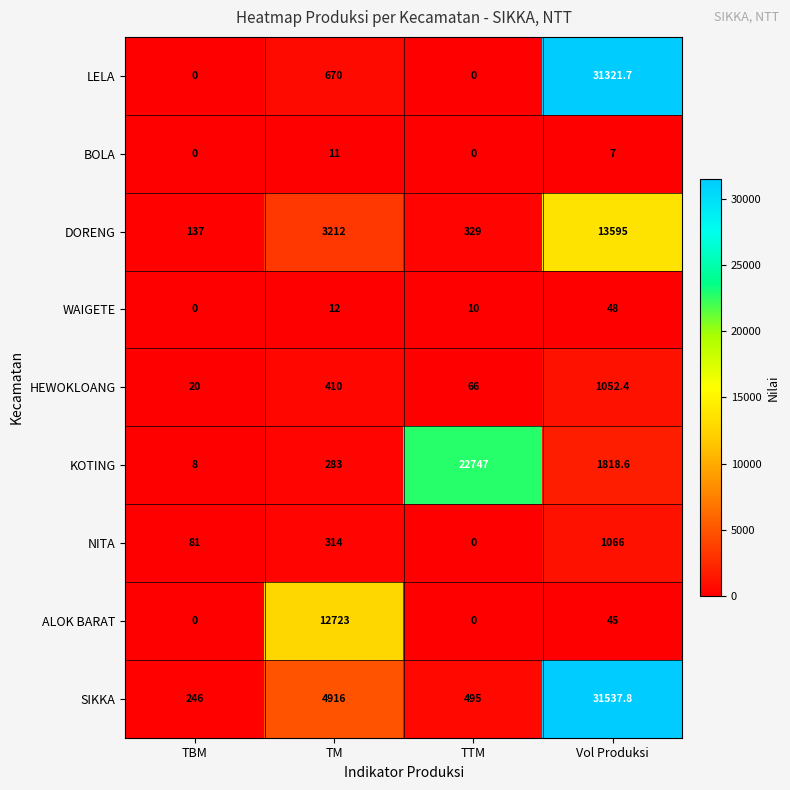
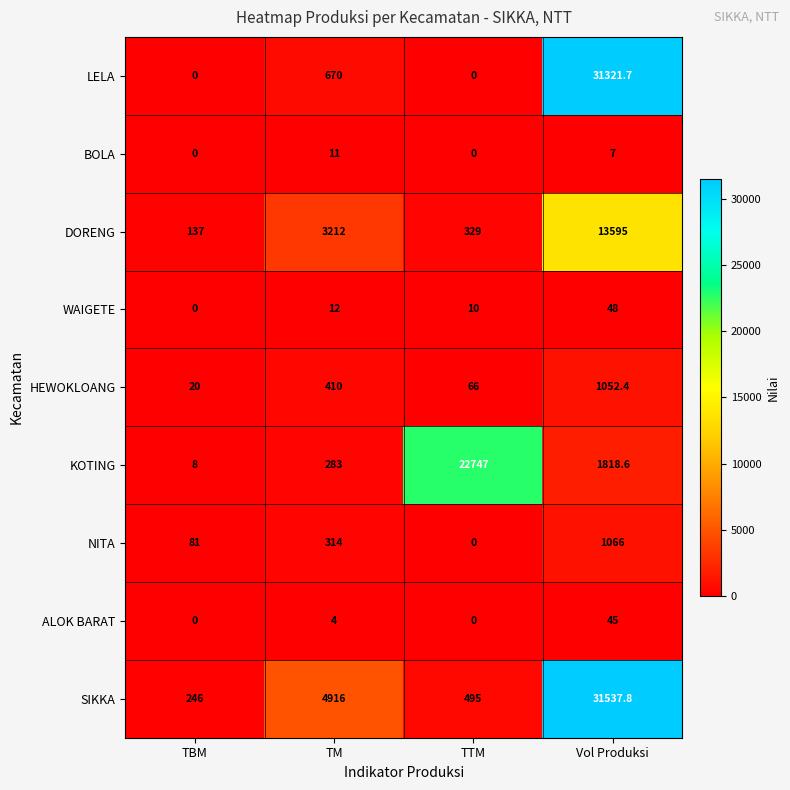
  {
    "LELA": {
      "TBM": 0,
      "TM": 670,
      "TTM": 0,
      "Vol Produksi": 31321.7
    },
    "BOLA": {
      "TBM": 0,
      "TM": 11,
      "TTM": 0,
      "Vol Produksi": 7
    },
    "DORENG": {
      "TBM": 137,
      "TM": 3212,
      "TTM": 329,
      "Vol Produksi": 13595
    },
    "WAIGETE": {
      "TBM": 0,
      "TM": 12,
      "TTM": 10,
      "Vol Produksi": 48
    },
    "HEWOKLOANG": {
      "TBM": 20,
      "TM": 410,
      "TTM": 66,
      "Vol Produksi": 1052.4
    },
    "KOTING": {
      "TBM": 8,
      "TM": 283,
      "TTM": 22747,
      "Vol Produksi": 1818.6
    },
    "NITA": {
      "TBM": 81,
      "TM": 314,
      "TTM": 0,
      "Vol Produksi": 1066
    },
    "ALOK BARAT": {
      "TBM": 0,
-     "TM": 12723,
+     "TM": 4,
      "TTM": 0,
      "Vol Produksi": 45
    },
    "SIKKA": {
      "TBM": 246,
      "TM": 4916,
      "TTM": 495,
      "Vol Produksi": 31537.8
    }
  }
